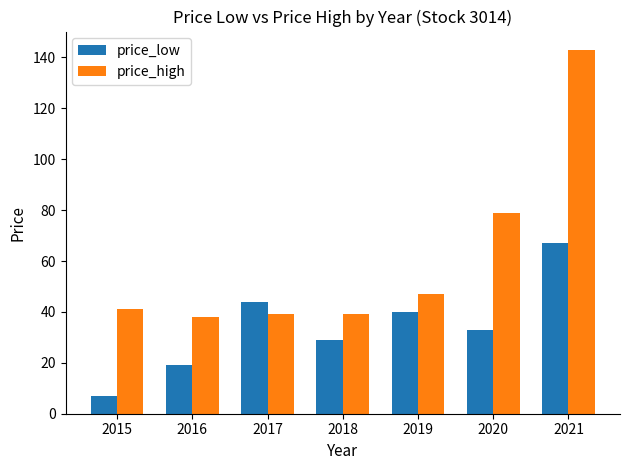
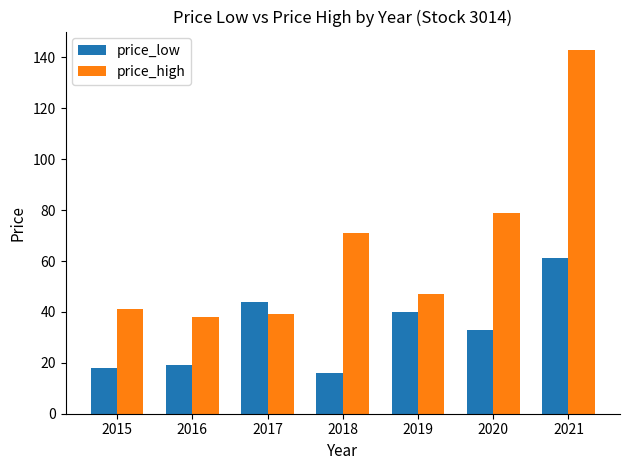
  {
    "price_low": {
-     "2015": 7,
+     "2015": 18,
      "2016": 19,
      "2017": 44,
-     "2018": 29,
+     "2018": 16,
      "2019": 40,
      "2020": 33,
-     "2021": 67
+     "2021": 61
    },
    "price_high": {
      "2015": 41,
      "2016": 38,
      "2017": 39,
-     "2018": 39,
+     "2018": 71,
      "2019": 47,
      "2020": 79,
      "2021": 143
    }
  }
